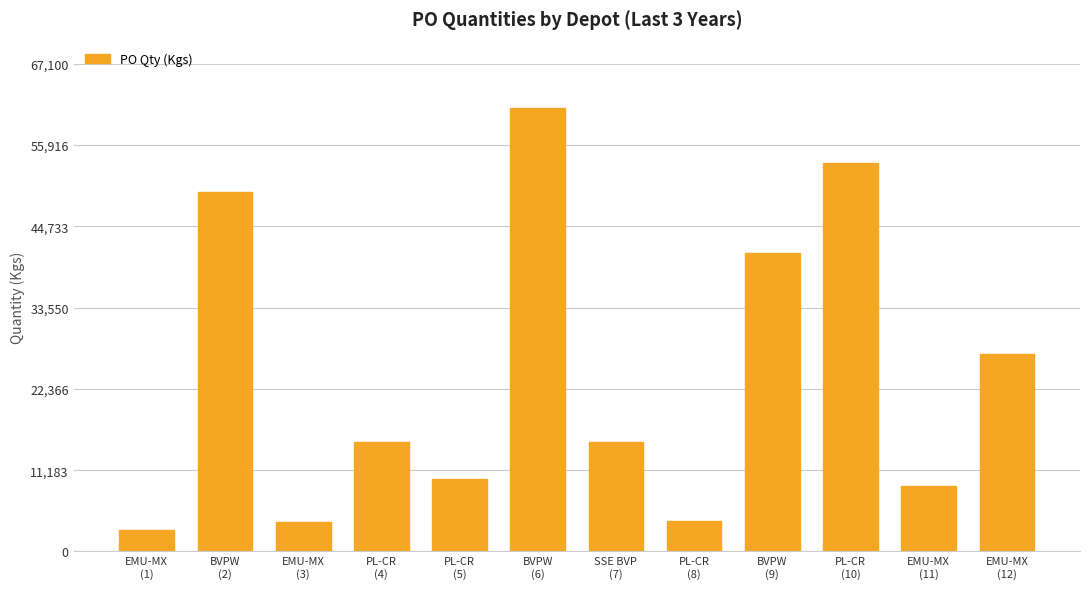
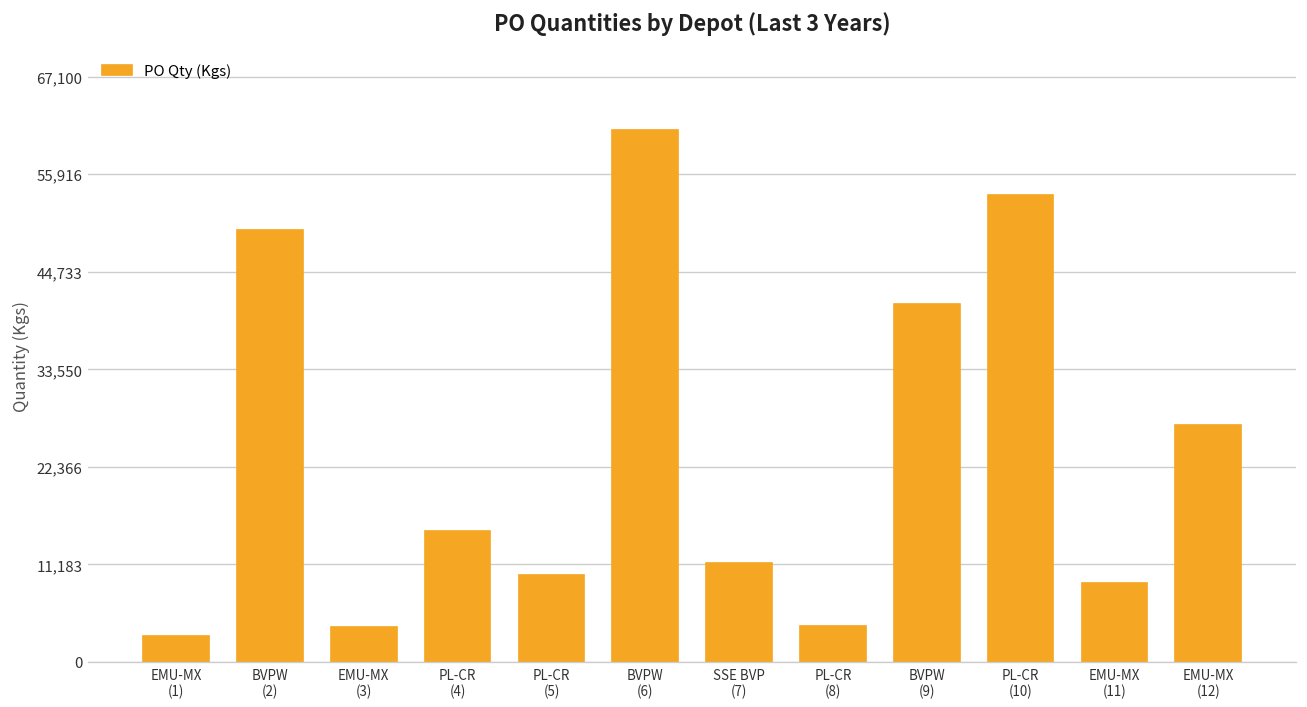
  {
    "EMU-MX (1)": "3,000",
    "BVPW (2)": "49,000",
    "EMU-MX (3)": "4,000",
    "PL-CR (4)": "15,000",
    "PL-CR (5)": "10,000",
    "BVPW (6)": "61,000",
-   "SSE BVP (7)": "15,000",
+   "SSE BVP (7)": "11,000",
    "PL-CR (8)": "4,000",
    "BVPW (9)": "41,000",
    "PL-CR (10)": "53,000",
    "EMU-MX (11)": "9,000",
    "EMU-MX (12)": "27,000"
  }
